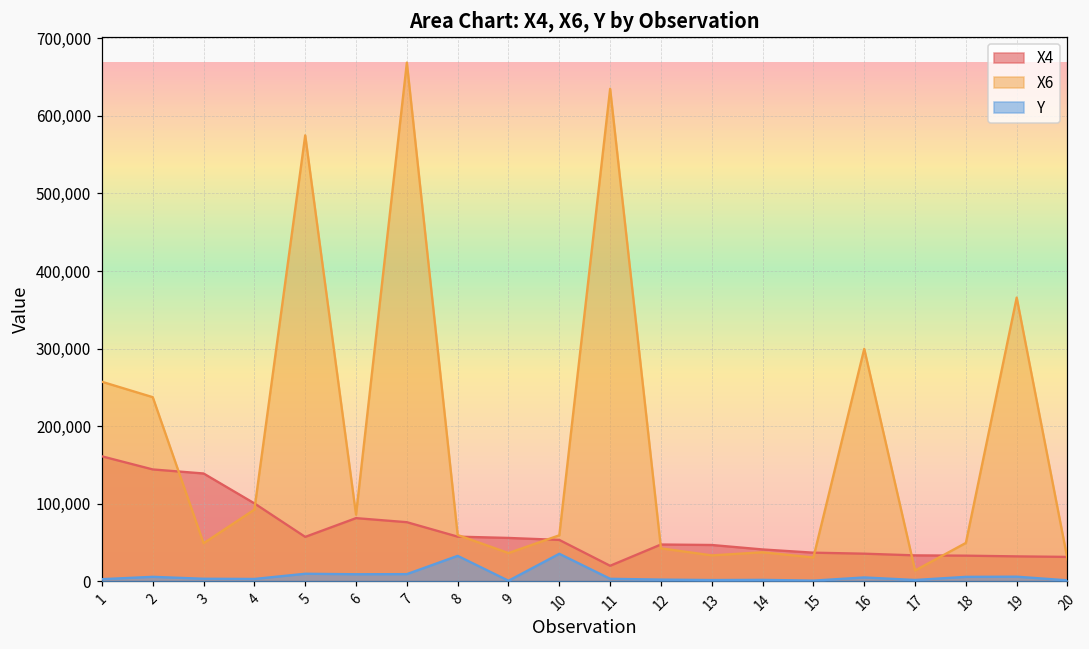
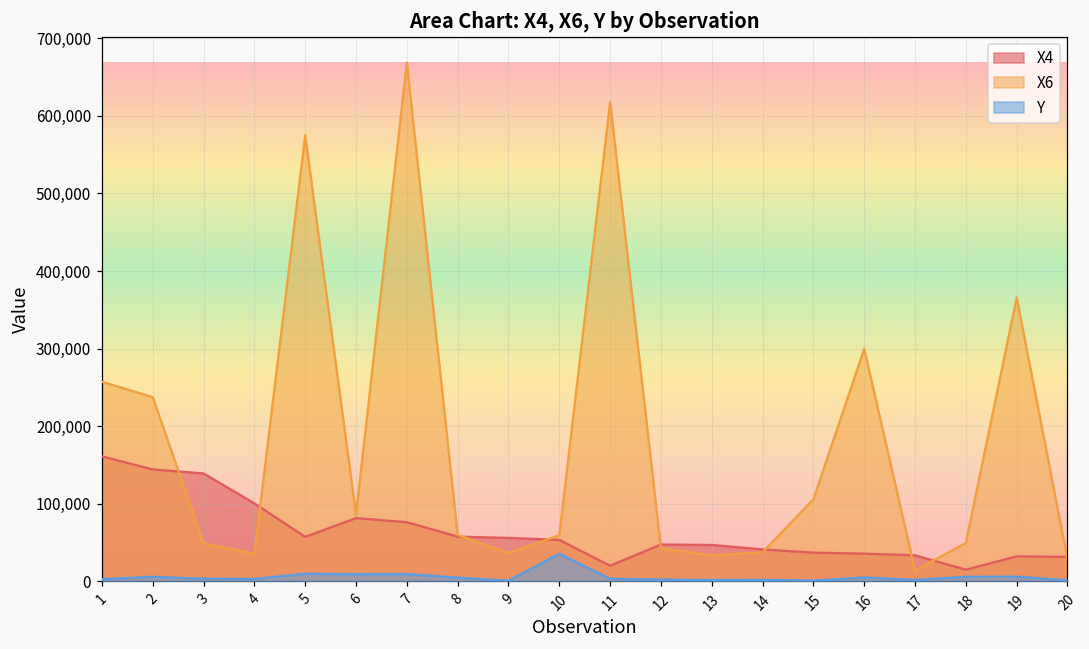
  {
    "X4": {
      "1": "160,000",
      "2": "140,000",
      "3": "140,000",
      "4": "100,000",
      "5": "60,000",
      "6": "80,000",
      "7": "80,000",
      "9": "60,000",
      "10": "50,000",
      "11": "20,000",
      "12": "50,000",
      "13": "50,000",
      "14": "40,000",
      "15": "40,000",
      "16": "40,000",
      "17": "30,000",
-     "18": "30,000",
+     "18": "20,000",
      "19": "30,000"
    },
    "X6": {
      "1": "260,000",
      "2": "240,000",
      "3": "50,000",
-     "4": "90,000",
+     "4": "40,000",
      "5": "570,000",
      "6": "90,000",
      "7": "670,000",
      "9": "40,000",
      "10": "60,000",
-     "11": "630,000",
+     "11": "620,000",
      "12": "40,000",
      "13": "30,000",
      "14": "40,000",
-     "15": "30,000",
+     "15": "110,000",
      "16": "300,000",
      "17": "10,000",
      "18": "50,000",
      "19": "370,000"
    },
    "Y": {
      "1": "0",
      "2": "10,000",
      "3": "0",
      "4": "0",
      "5": "10,000",
      "6": "10,000",
      "7": "10,000",
-     "8": "30,000",
+     "8": "10,000",
      "9": "0",
      "10": "40,000",
      "11": "0",
      "12": "0",
      "13": "0",
      "14": "0",
      "15": "0",
      "16": "10,000",
      "17": "0",
      "18": "10,000",
      "19": "10,000",
      "20": "0"
    }
  }
